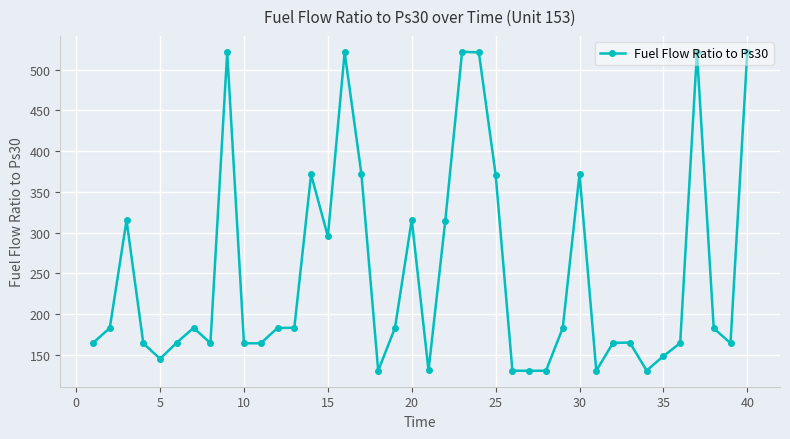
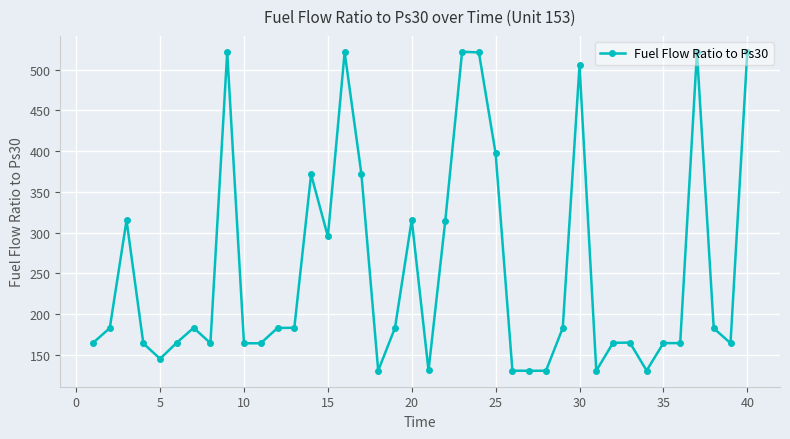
  {
    "5": 150,
    "10": 160,
    "15": 300,
    "20": 320,
-   "25": 370,
-   "30": 370,
-   "35": 150
+   "25": 400,
+   "30": 510,
+   "35": 160
  }
